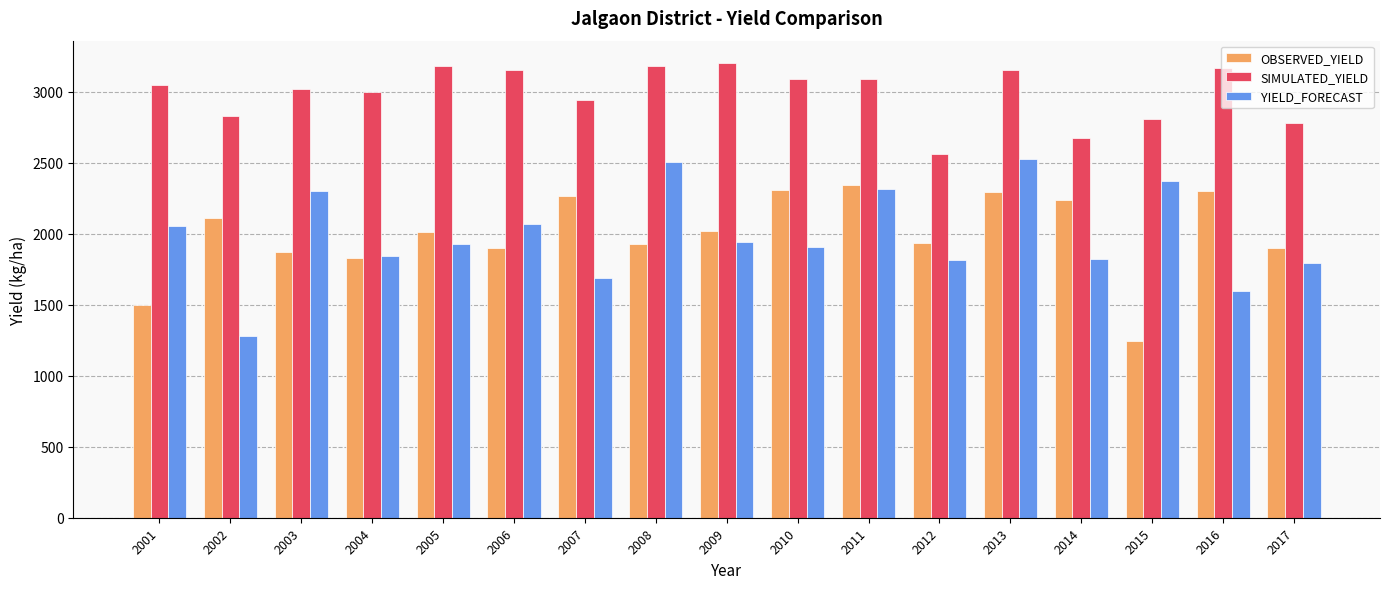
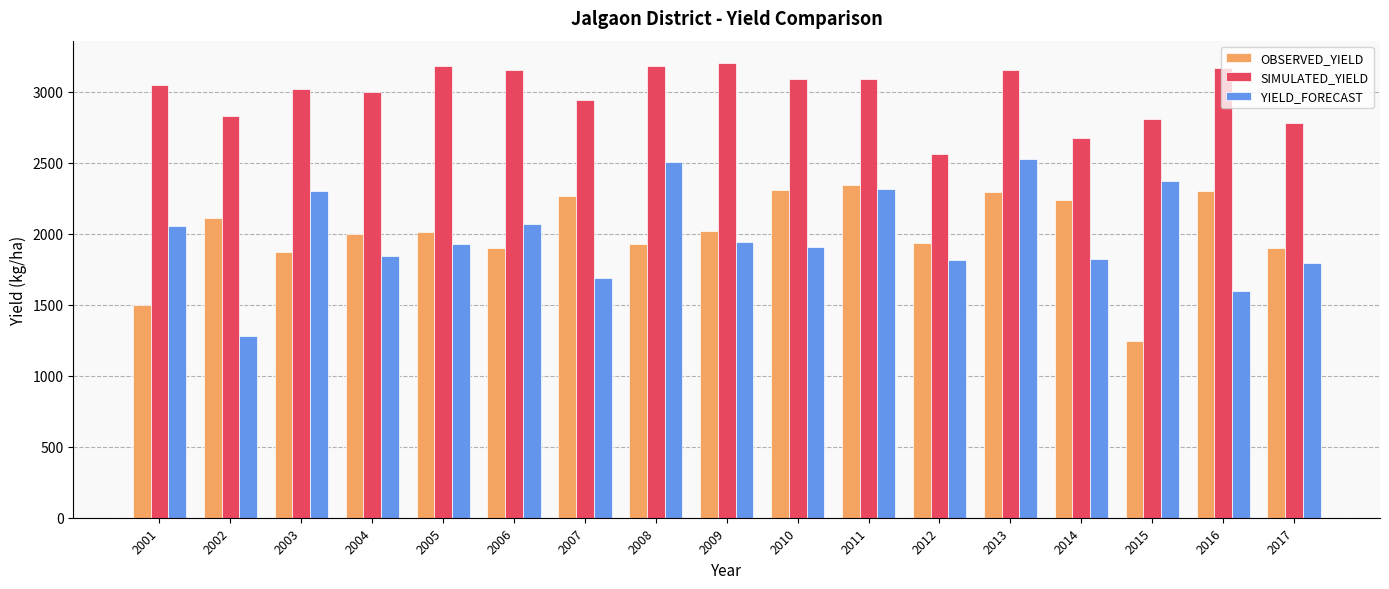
  {
    "OBSERVED_YIELD": {
      "2001": 1500,
      "2002": 2120,
      "2003": 1870,
-     "2004": 1830,
+     "2004": 2000,
      "2005": 2010,
      "2006": 1900,
      "2007": 2270,
      "2008": 1930,
      "2009": 2020,
      "2010": 2310,
      "2011": 2350,
      "2012": 1940,
      "2013": 2300,
      "2014": 2240,
      "2015": 1250,
      "2016": 2300,
      "2017": 1900
    },
    "SIMULATED_YIELD": {
      "2001": 3050,
      "2002": 2830,
      "2003": 3020,
      "2004": 3000,
      "2005": 3190,
      "2006": 3150,
      "2007": 2950,
      "2008": 3180,
      "2009": 3200,
      "2010": 3090,
      "2011": 3090,
      "2012": 2560,
      "2013": 3150,
      "2014": 2680,
      "2015": 2810,
      "2017": 2780
    },
    "YIELD_FORECAST": {
      "2001": 2050,
      "2002": 1280,
      "2003": 2310,
      "2004": 1840,
      "2005": 1930,
      "2006": 2070,
      "2007": 1690,
      "2008": 2510,
      "2009": 1940,
      "2010": 1910,
      "2011": 2320,
      "2012": 1820,
      "2013": 2530,
      "2014": 1830,
      "2015": 2370,
      "2016": 1600,
      "2017": 1800
    }
  }
